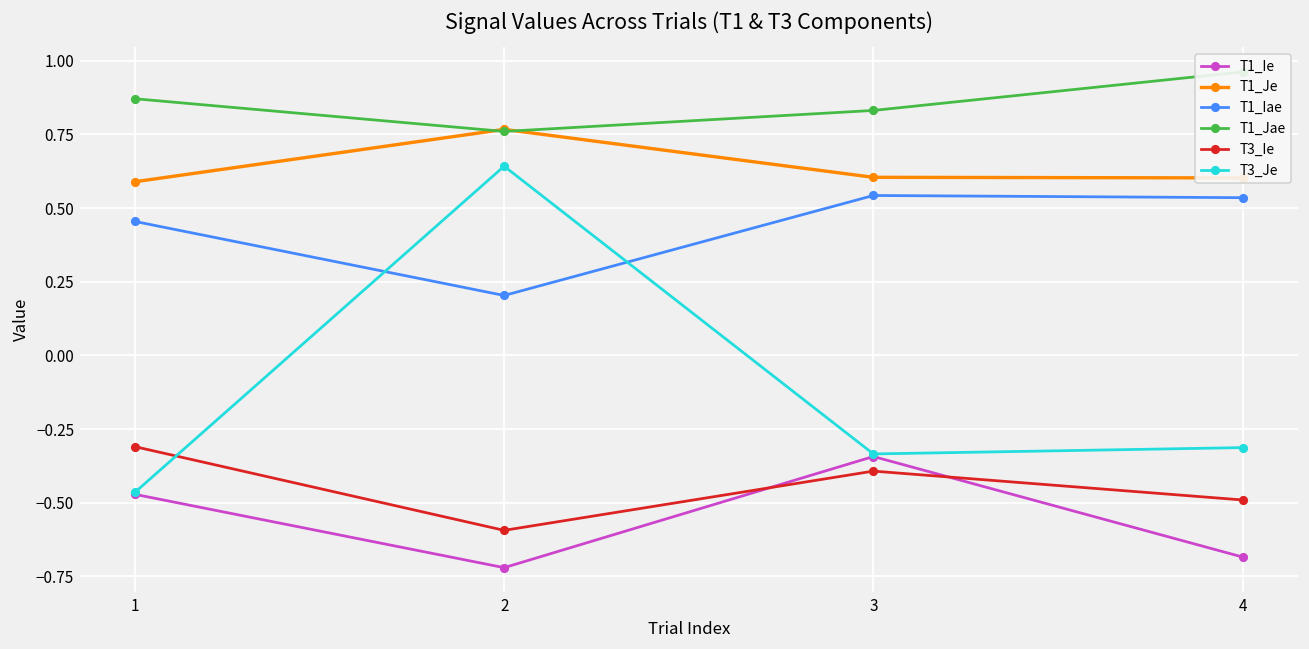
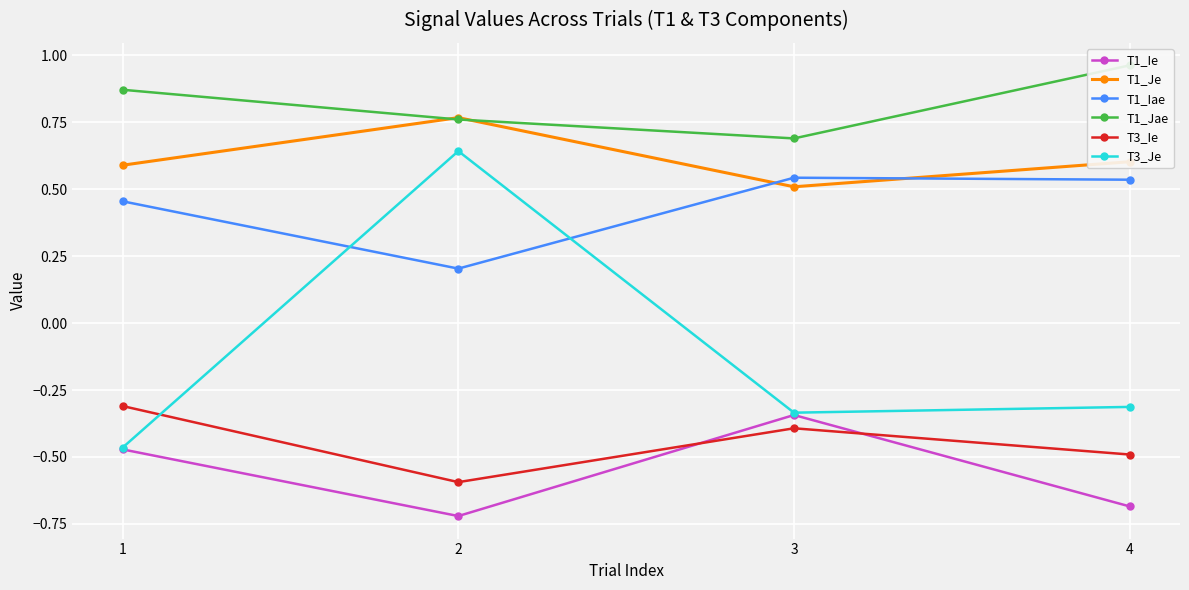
  {
    "T1_Ie": {
      "2": -0.72,
      "4": -0.68
    },
    "T1_Je": {
      "1": 0.59,
-     "3": 0.60
+     "3": 0.51
    },
    "T1_Iae": {
      "1": 0.45,
      "2": 0.20,
      "3": 0.54,
      "4": 0.54
    },
    "T1_Jae": {
      "1": 0.87,
-     "3": 0.83
+     "3": 0.69
    },
    "T3_Ie": {
      "1": -0.31,
      "2": -0.59,
      "3": -0.39,
      "4": -0.49
    },
    "T3_Je": {
      "2": 0.64,
      "4": -0.31
    }
  }
